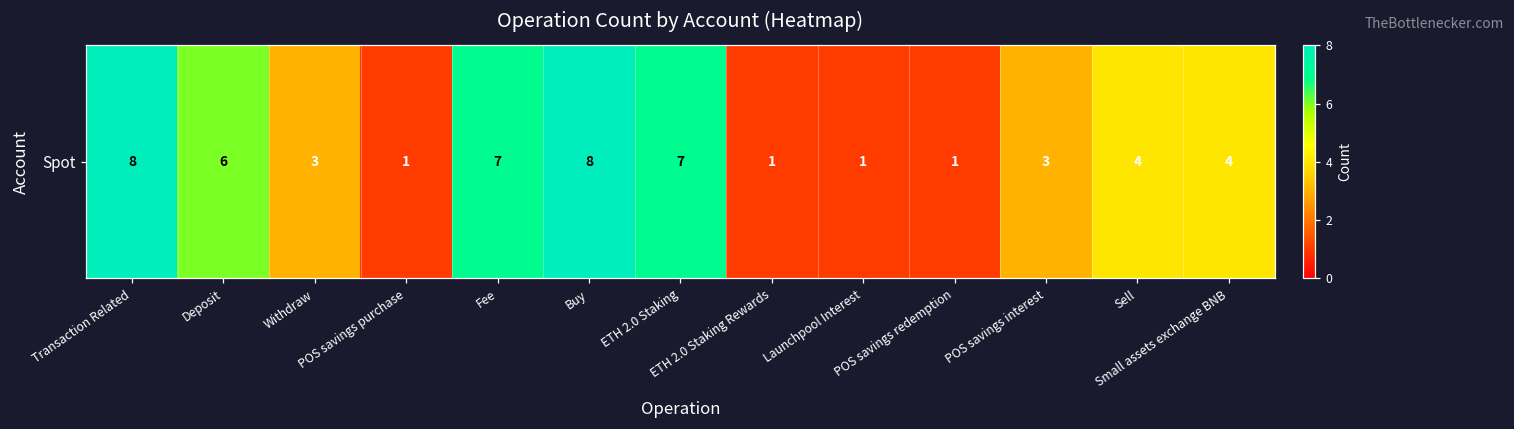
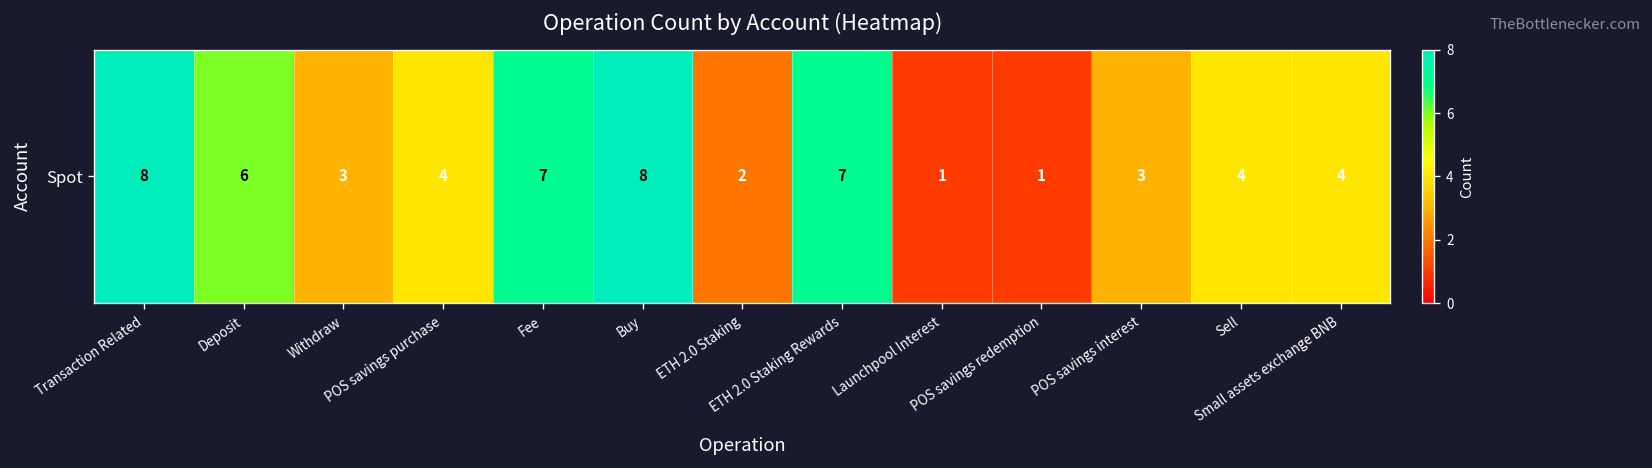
  {
    "Spot": {
      "Transaction Related": 8,
      "Deposit": 6,
      "Withdraw": 3,
-     "POS savings purchase": 1,
+     "POS savings purchase": 4,
      "Fee": 7,
      "Buy": 8,
-     "ETH 2.0 Staking": 7,
-     "ETH 2.0 Staking Rewards": 1,
+     "ETH 2.0 Staking": 2,
+     "ETH 2.0 Staking Rewards": 7,
      "Launchpool Interest": 1,
      "POS savings redemption": 1,
      "POS savings interest": 3,
      "Sell": 4,
      "Small assets exchange BNB": 4
    }
  }
